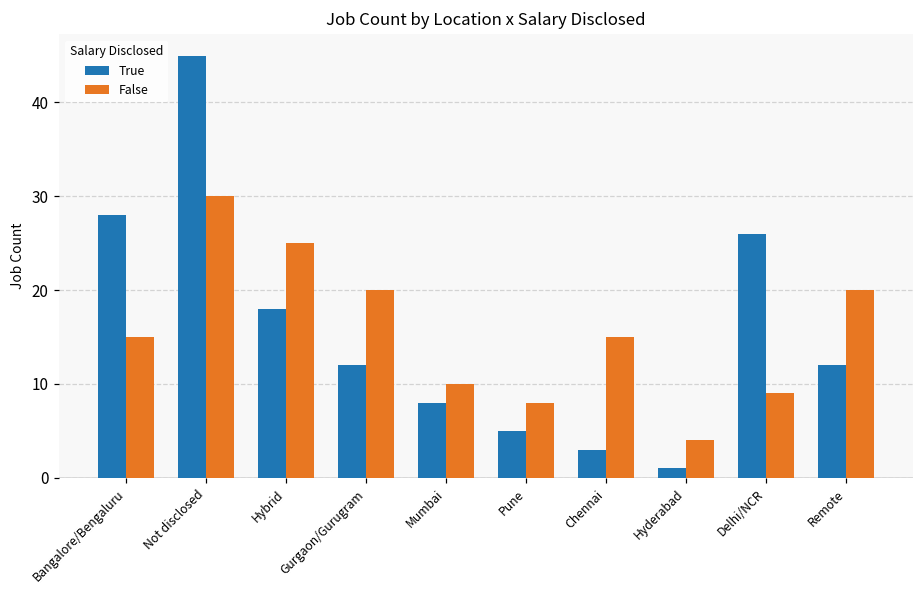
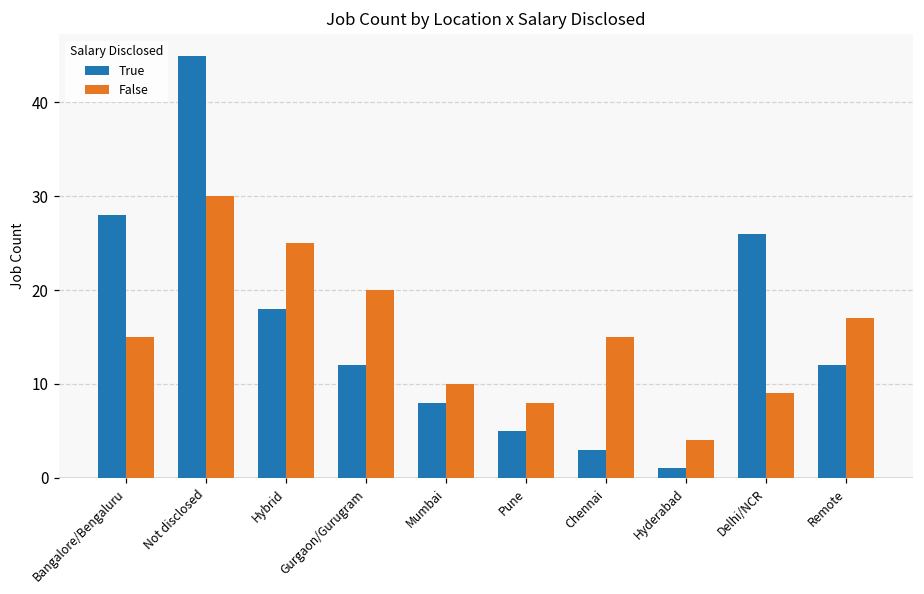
  {
    "True": {
      "Bangalore/Bengaluru": 28,
      "Not disclosed": 45,
      "Hybrid": 18,
      "Gurgaon/Gurugram": 12,
      "Mumbai": 8,
      "Pune": 5,
      "Chennai": 3,
      "Hyderabad": 1,
      "Delhi/NCR": 26,
      "Remote": 12
    },
    "False": {
      "Bangalore/Bengaluru": 15,
      "Not disclosed": 30,
      "Hybrid": 25,
      "Gurgaon/Gurugram": 20,
      "Mumbai": 10,
      "Pune": 8,
      "Chennai": 15,
      "Hyderabad": 4,
      "Delhi/NCR": 9,
-     "Remote": 20
+     "Remote": 17
    }
  }
